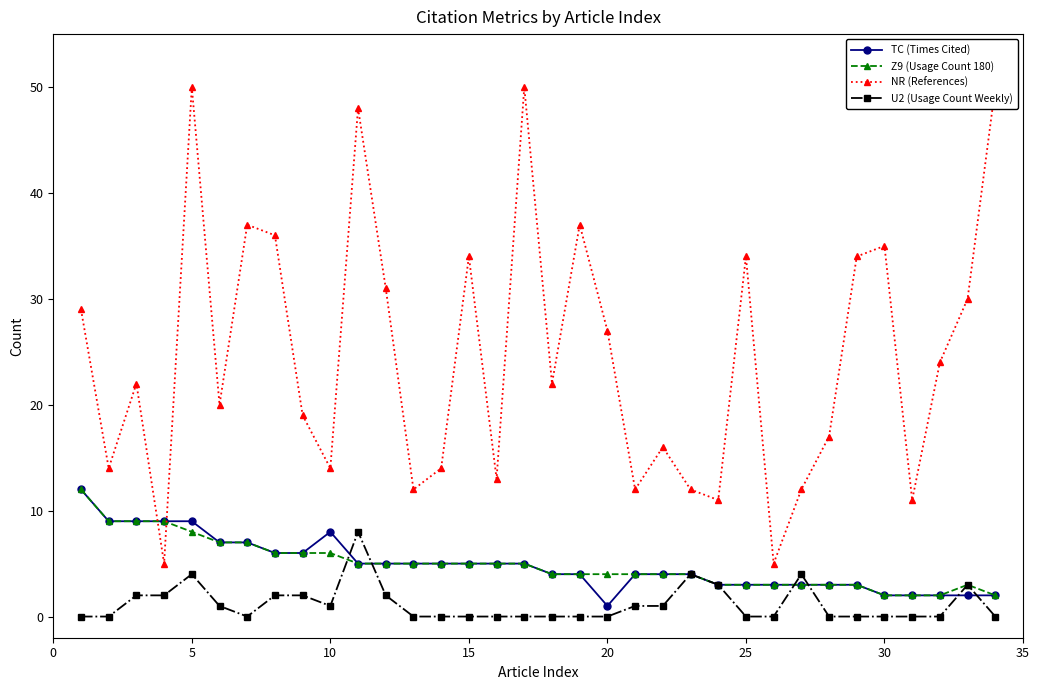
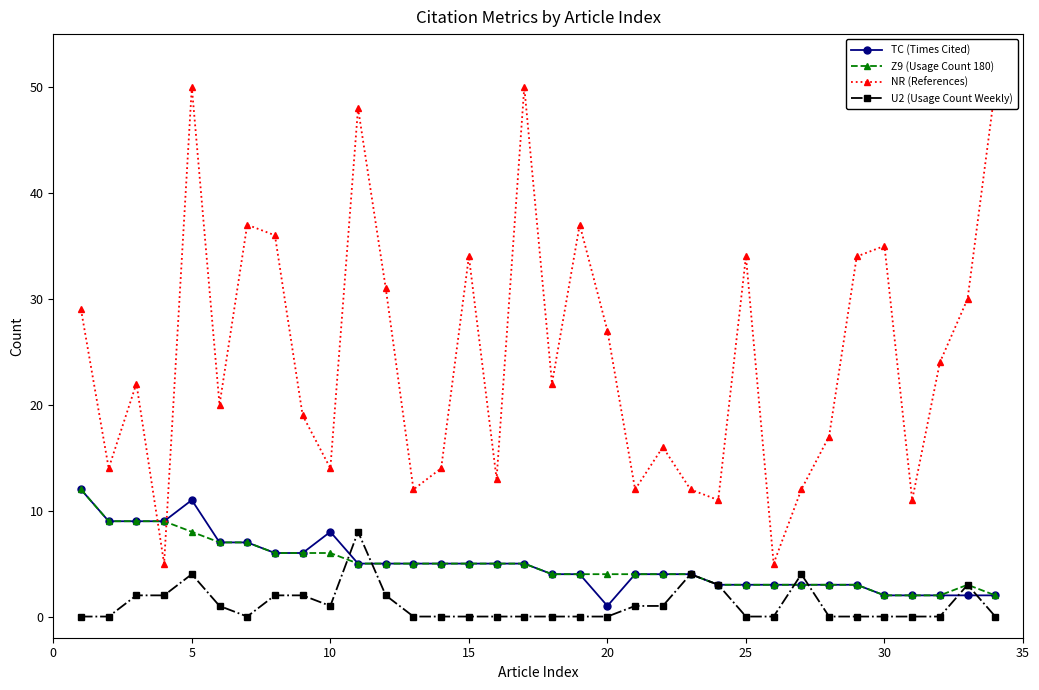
  {
    "TC (Times Cited)": {
-     "5": 9,
+     "5": 11,
      "10": 8,
      "20": 1
    },
    "Z9 (Usage Count 180)": {
      "5": 8,
      "10": 6,
      "20": 4
    },
    "NR (References)": {
      "5": 50,
      "10": 14,
      "15": 34,
      "20": 27,
      "25": 34,
      "30": 35
    },
    "U2 (Usage Count Weekly)": {
      "5": 4,
      "10": 1,
      "15": 0,
      "20": 0,
      "25": 0,
      "30": 0
    }
  }
